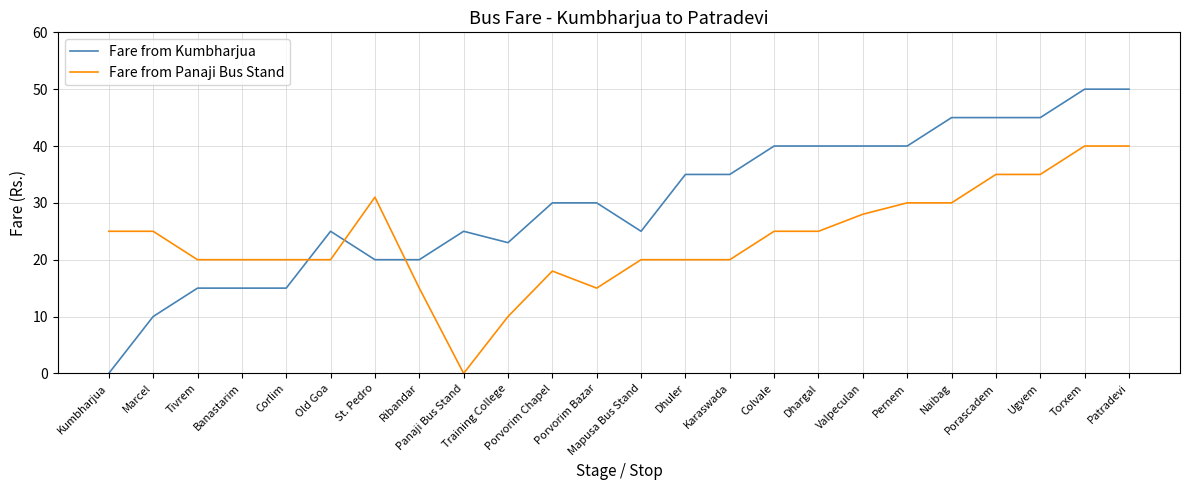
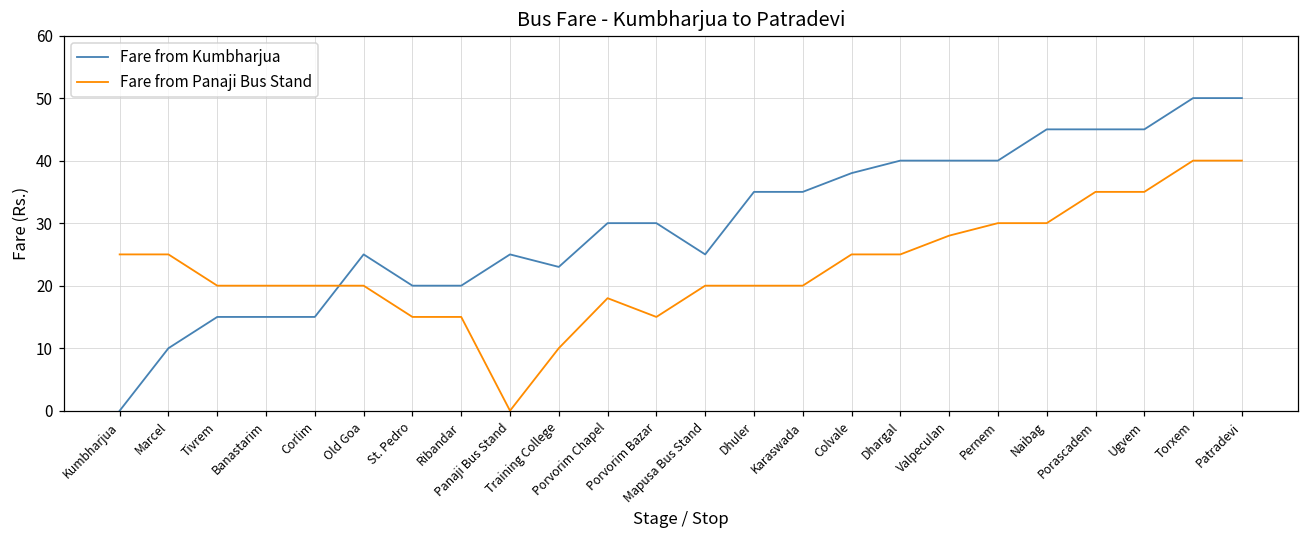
  {
    "Fare from Kumbharjua": {
      "Kumbharjua": 0,
      "Marcel": 10,
      "Tivrem": 15,
      "Banastarim": 15,
      "Corlim": 15,
      "Old Goa": 25,
      "St. Pedro": 20,
      "Ribandar": 20,
      "Panaji Bus Stand": 25,
      "Training College": 23,
      "Porvorim Chapel": 30,
      "Porvorim Bazar": 30,
      "Mapusa Bus Stand": 25,
      "Dhuler": 35,
      "Karaswada": 35,
-     "Colvale": 40,
+     "Colvale": 38,
      "Dhargal": 40,
      "Valpeculan": 40,
      "Pernem": 40,
      "Naibag": 45,
      "Porascadem": 45,
      "Ugvem": 45,
      "Torxem": 50,
      "Patradevi": 50
    },
    "Fare from Panaji Bus Stand": {
      "Kumbharjua": 25,
      "Marcel": 25,
      "Tivrem": 20,
      "Banastarim": 20,
      "Corlim": 20,
      "Old Goa": 20,
-     "St. Pedro": 31,
+     "St. Pedro": 15,
      "Ribandar": 15,
      "Panaji Bus Stand": 0,
      "Training College": 10,
      "Porvorim Chapel": 18,
      "Porvorim Bazar": 15,
      "Mapusa Bus Stand": 20,
      "Dhuler": 20,
      "Karaswada": 20,
      "Colvale": 25,
      "Dhargal": 25,
      "Valpeculan": 28,
      "Pernem": 30,
      "Naibag": 30,
      "Porascadem": 35,
      "Ugvem": 35,
      "Torxem": 40,
      "Patradevi": 40
    }
  }
